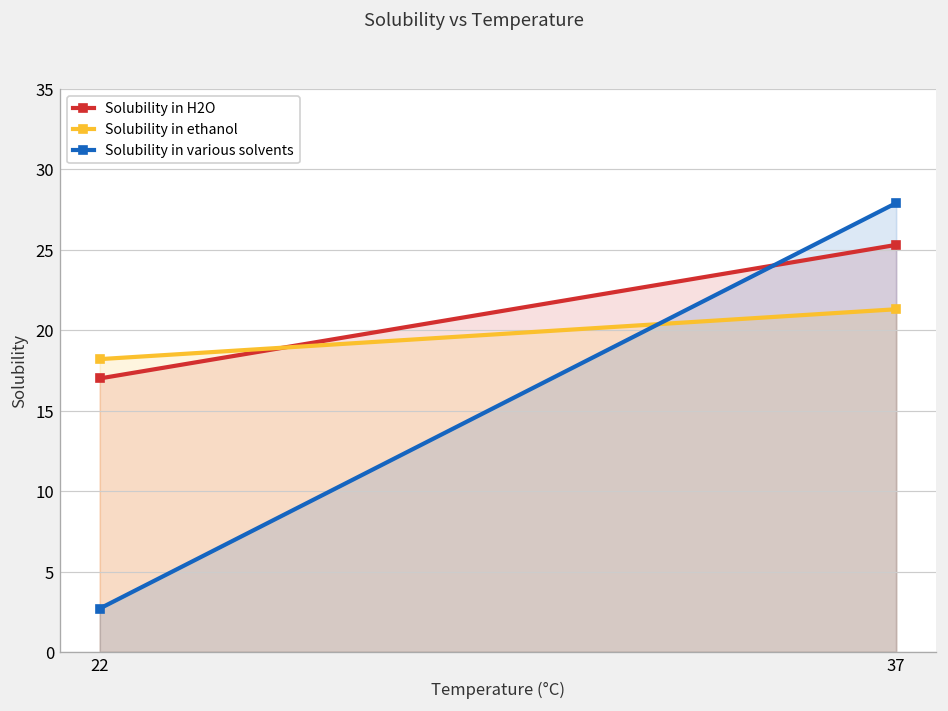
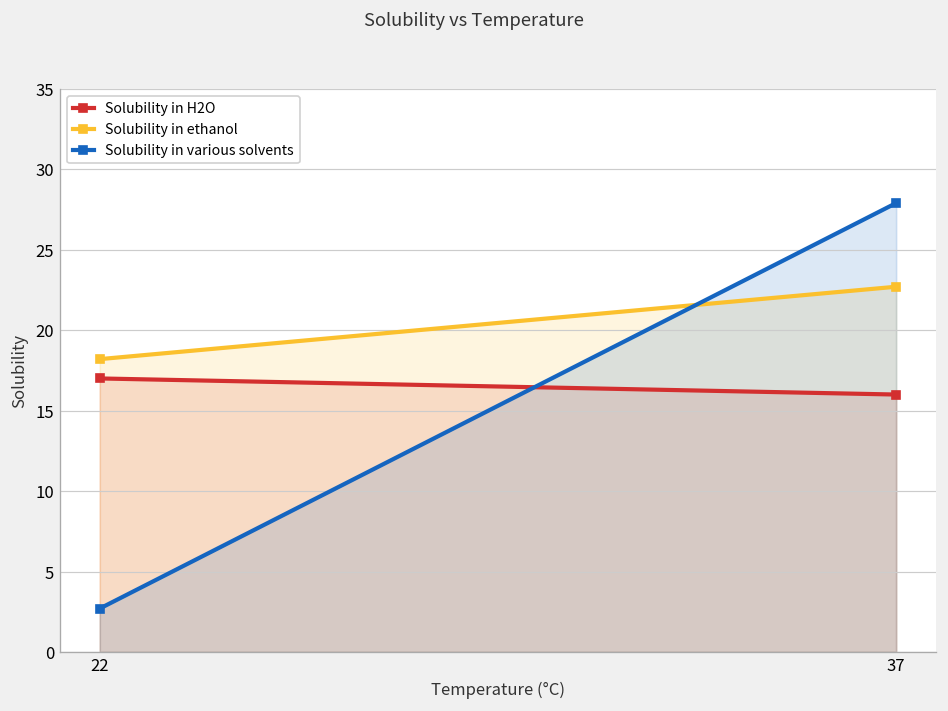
  {
    "Solubility in H2O": {
      "22": 17.0,
-     "37": 25.3
+     "37": 16.0
    },
    "Solubility in ethanol": {
      "22": 18.2,
-     "37": 21.3
+     "37": 22.7
    },
    "Solubility in various solvents": {
      "22": 2.7,
      "37": 27.9
    }
  }
